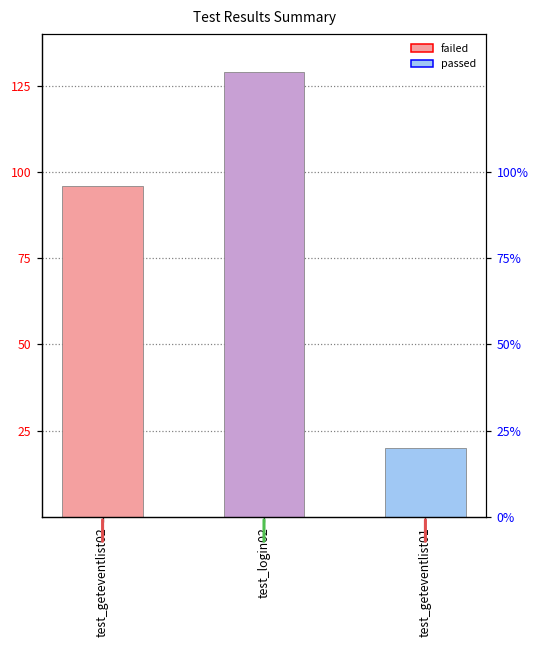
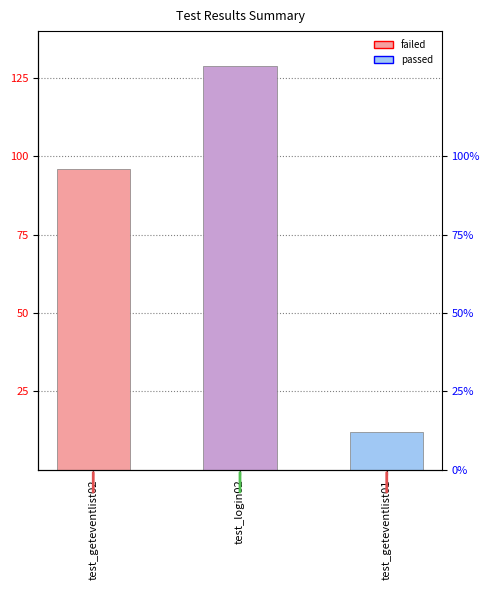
  {
    "test_geteventlist02": 96,
    "test_login02": 129,
-   "test_geteventlist01": 20
+   "test_geteventlist01": 12
  }
